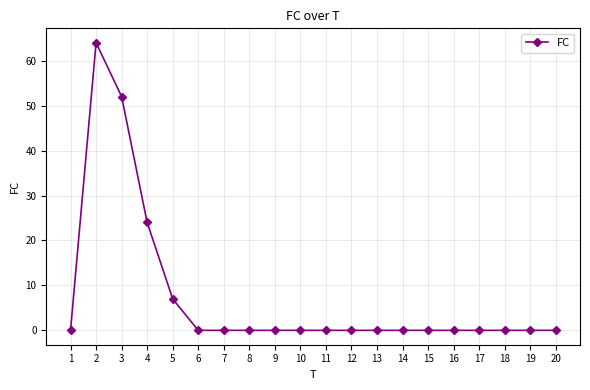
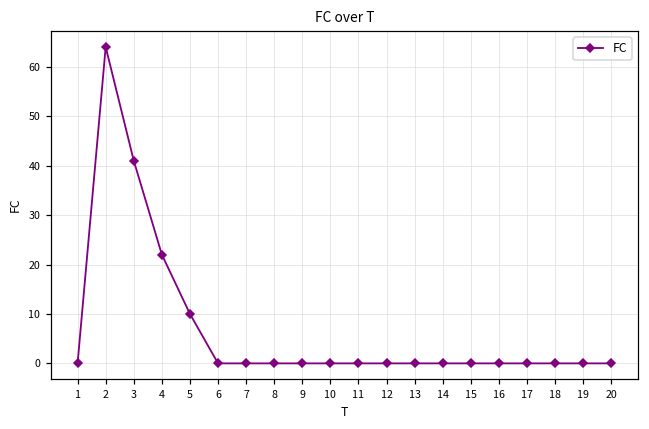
  {
    "1": 0,
    "2": 64,
-   "3": 52,
-   "4": 24,
-   "5": 7,
+   "3": 41,
+   "4": 22,
+   "5": 10,
    "6": 0,
    "7": 0,
    "8": 0,
    "9": 0,
    "10": 0,
    "11": 0,
    "12": 0,
    "13": 0,
    "14": 0,
    "15": 0,
    "16": 0,
    "17": 0,
    "18": 0,
    "19": 0,
    "20": 0
  }
